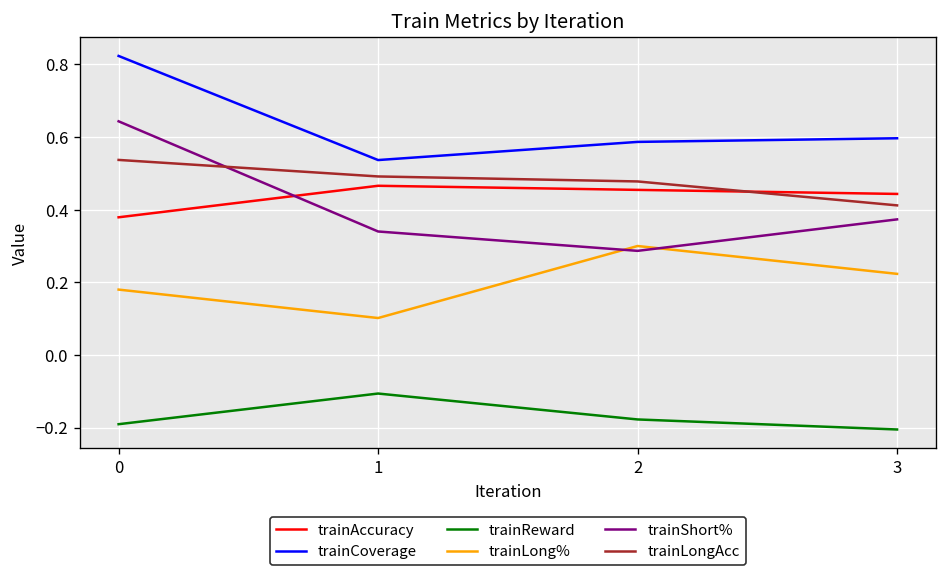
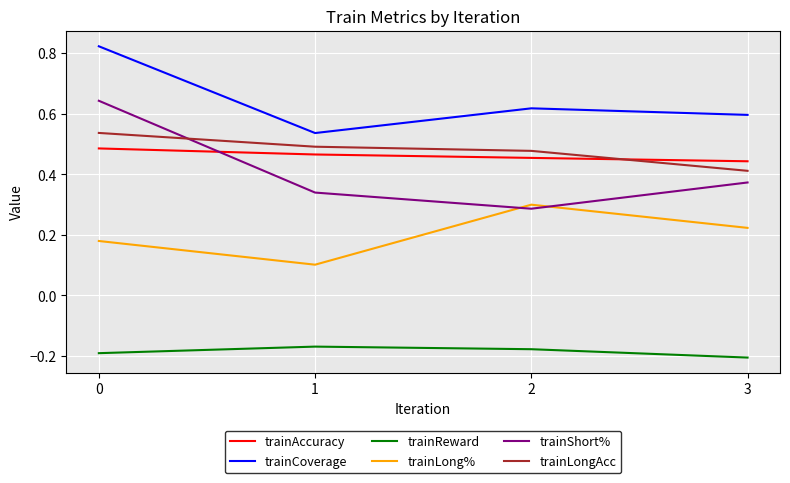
  {
    "trainAccuracy": {
-     "0": 0.38,
+     "0": 0.49,
      "1": 0.47,
      "2": 0.45,
      "3": 0.44
    },
    "trainCoverage": {
      "0": 0.82,
      "1": 0.54,
-     "2": 0.59,
+     "2": 0.62,
      "3": 0.60
    },
    "trainReward": {
      "0": -0.19,
-     "1": -0.11,
+     "1": -0.17,
      "2": -0.18,
      "3": -0.21
    },
    "trainLong%": {
      "0": 0.18,
      "1": 0.10,
      "2": 0.30,
      "3": 0.22
    },
    "trainShort%": {
      "0": 0.64,
      "1": 0.34,
      "2": 0.29,
      "3": 0.37
    },
    "trainLongAcc": {
      "0": 0.54,
      "1": 0.49,
      "2": 0.48,
      "3": 0.41
    }
  }
